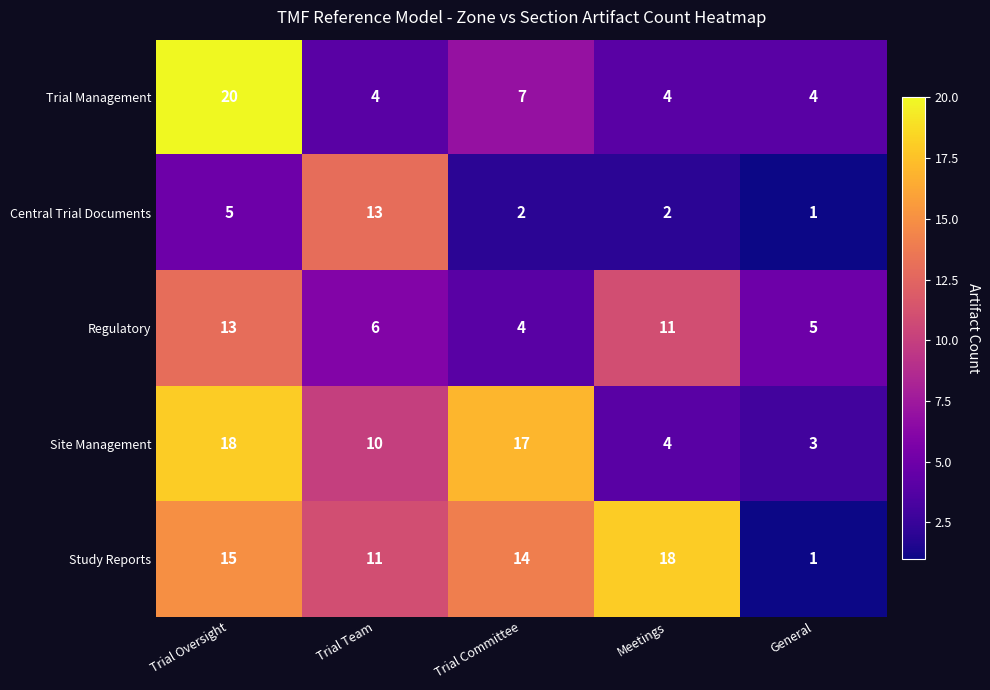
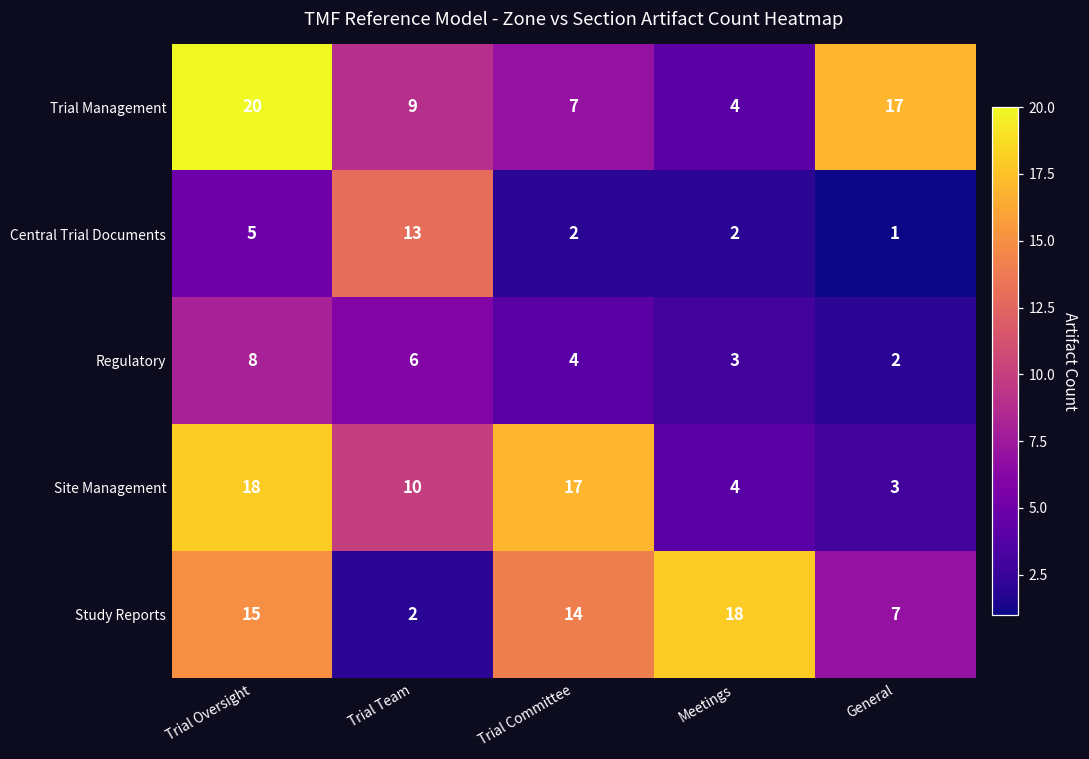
  {
    "Trial Management": {
      "Trial Oversight": 20,
-     "Trial Team": 4,
+     "Trial Team": 9,
      "Trial Committee": 7,
      "Meetings": 4,
-     "General": 4
+     "General": 17
    },
    "Central Trial Documents": {
      "Trial Oversight": 5,
      "Trial Team": 13,
      "Trial Committee": 2,
      "Meetings": 2,
      "General": 1
    },
    "Regulatory": {
-     "Trial Oversight": 13,
+     "Trial Oversight": 8,
      "Trial Team": 6,
      "Trial Committee": 4,
-     "Meetings": 11,
-     "General": 5
+     "Meetings": 3,
+     "General": 2
    },
    "Site Management": {
      "Trial Oversight": 18,
      "Trial Team": 10,
      "Trial Committee": 17,
      "Meetings": 4,
      "General": 3
    },
    "Study Reports": {
      "Trial Oversight": 15,
-     "Trial Team": 11,
+     "Trial Team": 2,
      "Trial Committee": 14,
      "Meetings": 18,
-     "General": 1
+     "General": 7
    }
  }
